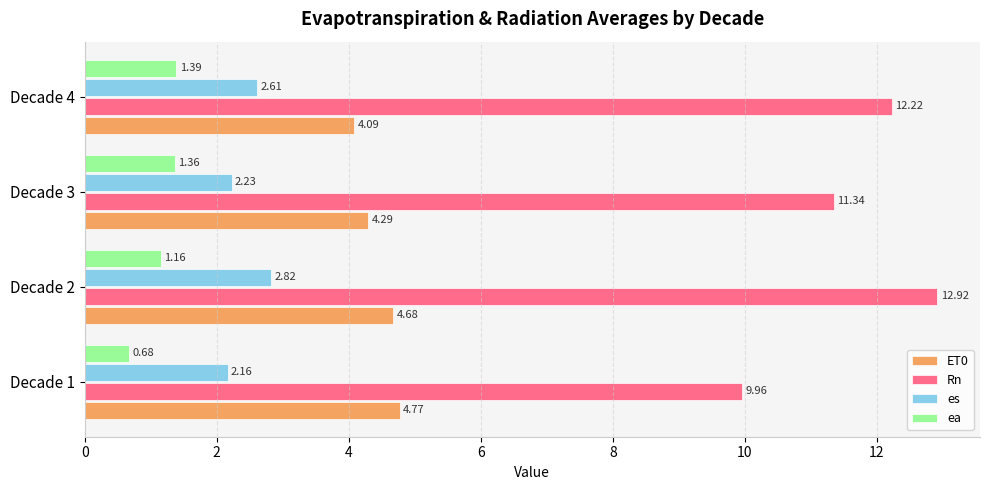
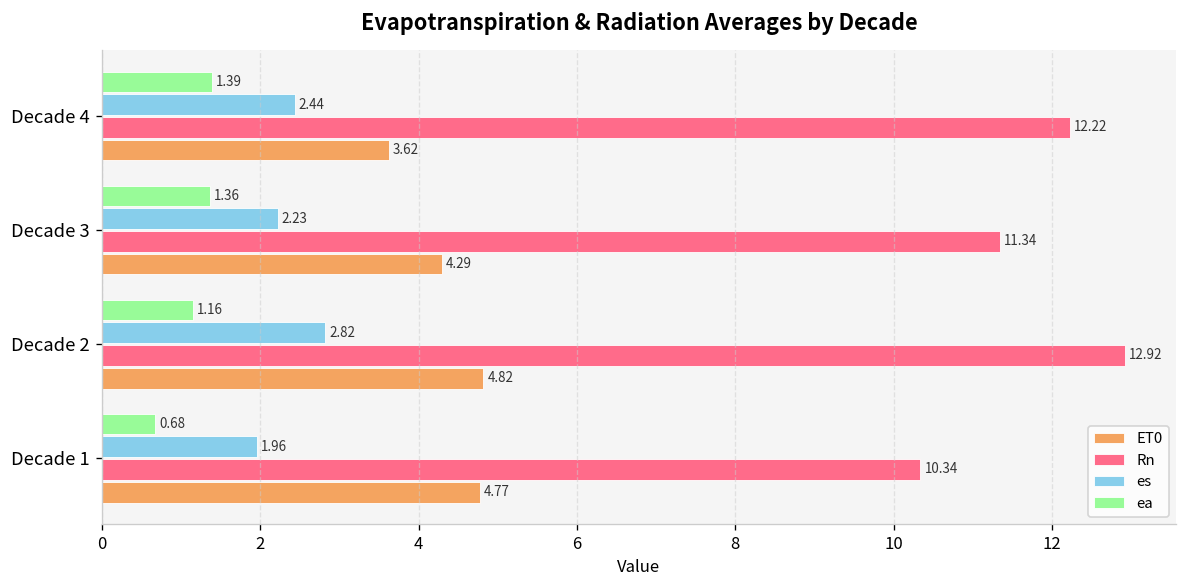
  {
    "ET0": {
-     "Decade 4": 4.09,
+     "Decade 4": 3.62,
      "Decade 3": 4.29,
-     "Decade 2": 4.68,
+     "Decade 2": 4.82,
      "Decade 1": 4.77
    },
    "Rn": {
      "Decade 4": 12.22,
      "Decade 3": 11.34,
      "Decade 2": 12.92,
-     "Decade 1": 9.96
+     "Decade 1": 10.34
    },
    "es": {
-     "Decade 4": 2.61,
+     "Decade 4": 2.44,
      "Decade 3": 2.23,
      "Decade 2": 2.82,
-     "Decade 1": 2.16
+     "Decade 1": 1.96
    },
    "ea": {
      "Decade 4": 1.39,
      "Decade 3": 1.36,
      "Decade 2": 1.16,
      "Decade 1": 0.68
    }
  }
